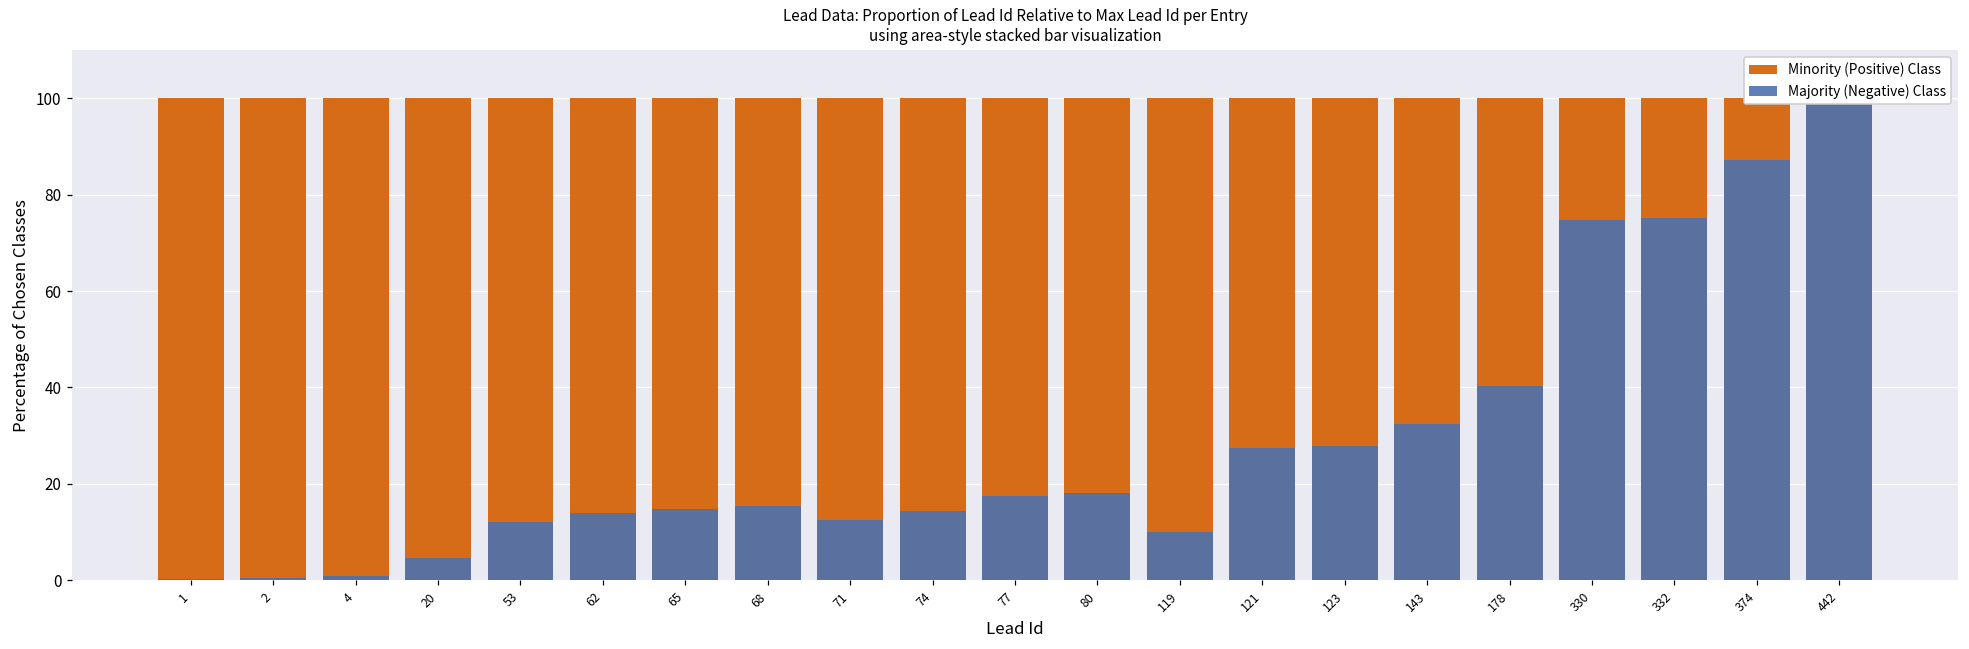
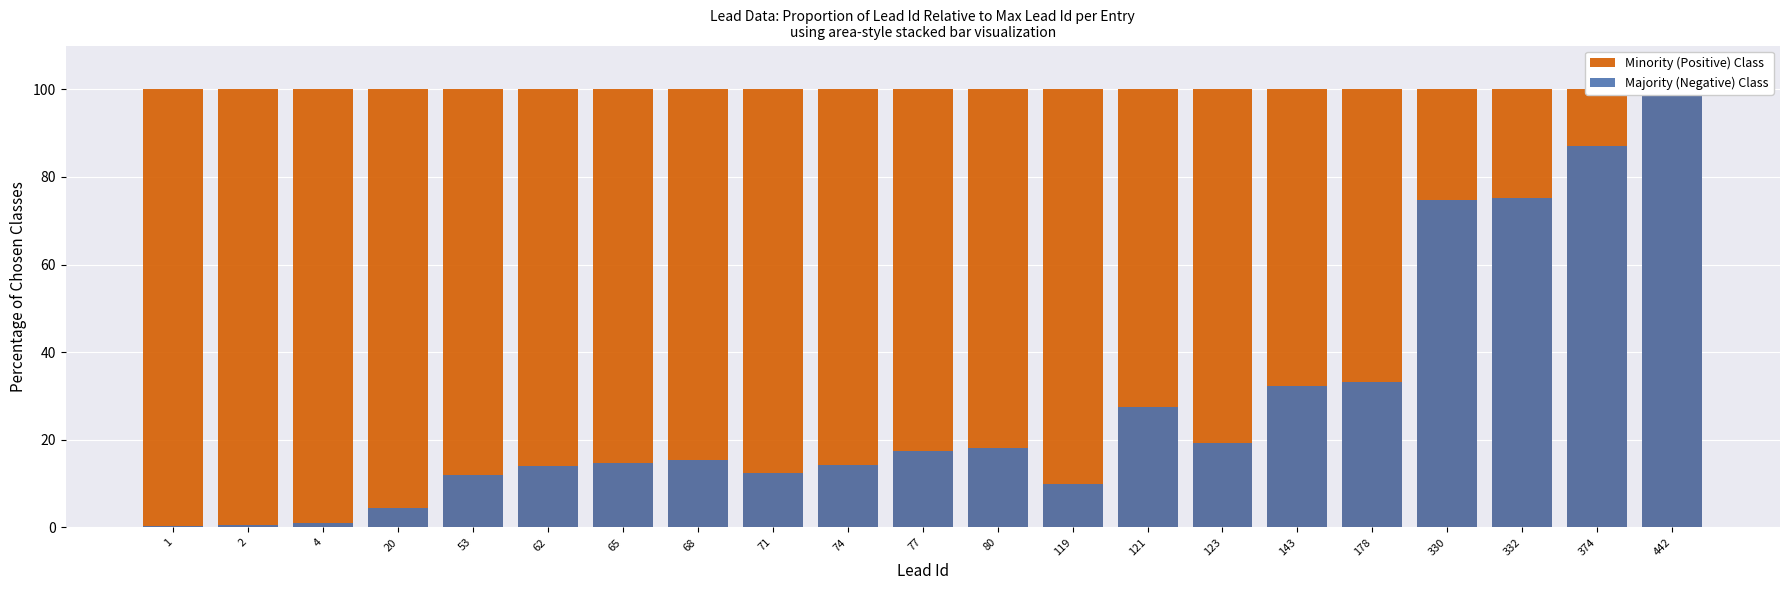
  {
    "Minority (Positive) Class": {
      "1": 100,
      "2": 100,
      "4": 100,
      "20": 100,
      "53": 100,
      "62": 100,
      "65": 100,
      "68": 100,
      "71": 100,
      "74": 100,
      "77": 100,
      "80": 100,
      "119": 100,
      "121": 100,
      "123": 100,
      "143": 100,
      "178": 100,
      "330": 100,
      "332": 100
    },
    "Majority (Negative) Class": {
-     "123": 28,
-     "178": 40
+     "123": 19,
+     "178": 33
    }
  }
